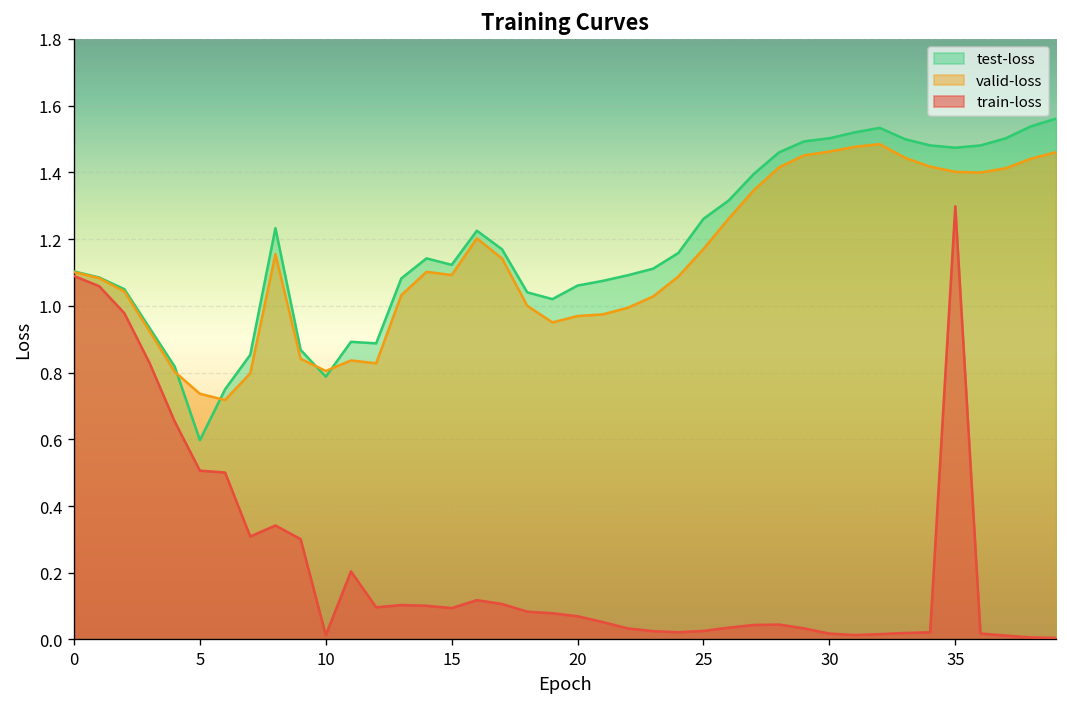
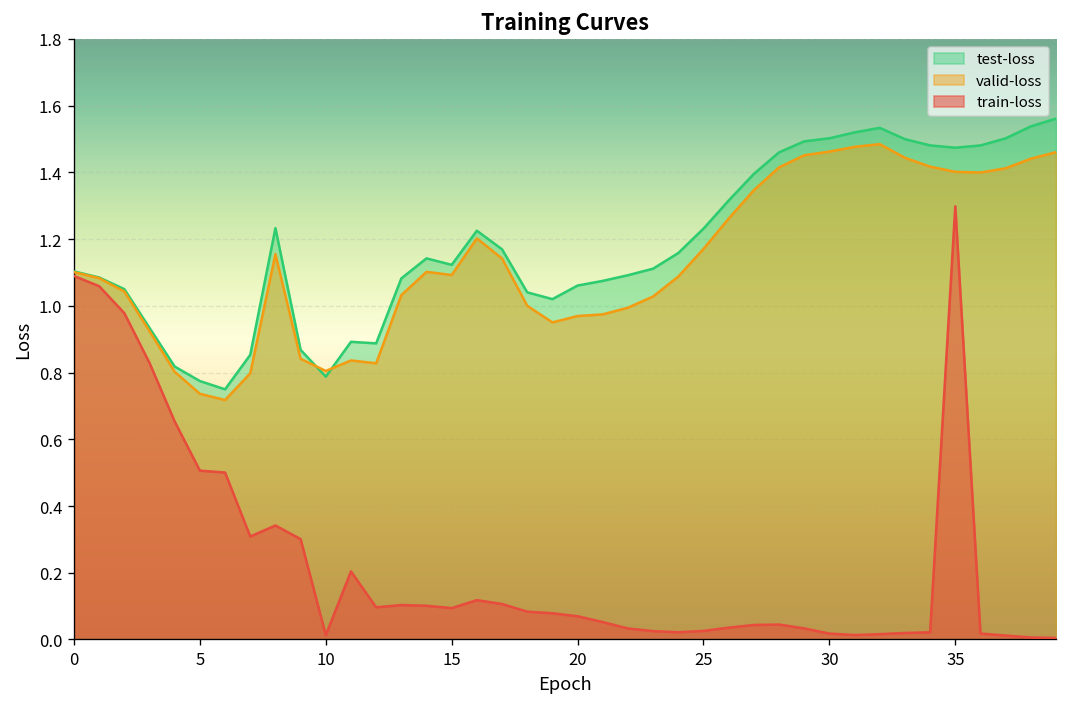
  {
    "test-loss": {
-     "5": 0.60,
+     "5": 0.77,
      "10": 0.79,
      "15": 1.12,
      "20": 1.06,
-     "25": 1.26,
+     "25": 1.23,
      "30": 1.50,
      "35": 1.47
    },
    "valid-loss": {
      "5": 0.74,
      "10": 0.80,
      "15": 1.09,
      "20": 0.97,
      "25": 1.17,
      "30": 1.46,
      "35": 1.40
    },
    "train-loss": {
      "0": 1.09,
      "5": 0.51,
      "10": 0.01,
      "15": 0.09,
      "20": 0.07,
      "25": 0.03,
      "30": 0.02,
      "35": 1.30
    }
  }
